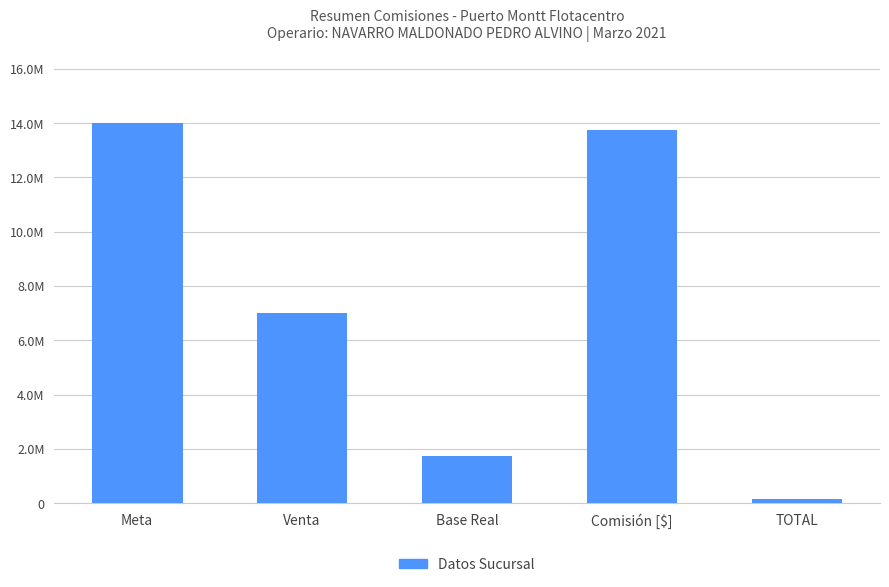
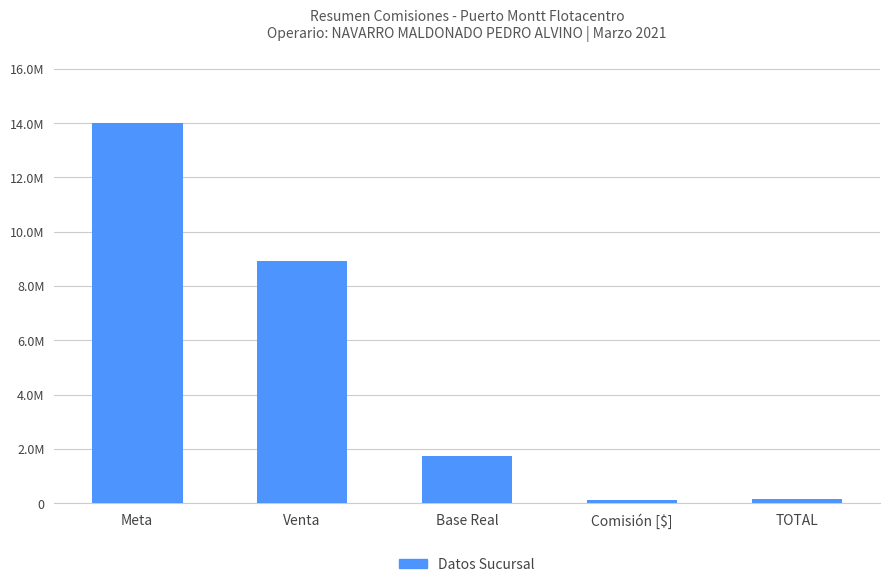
  {
    "Meta": 14000000,
-   "Venta": 7000000,
+   "Venta": 8900000,
    "Base Real": 1700000,
-   "Comisión [$]": 13800000,
+   "Comisión [$]": 100000,
    "TOTAL": 100000
  }
